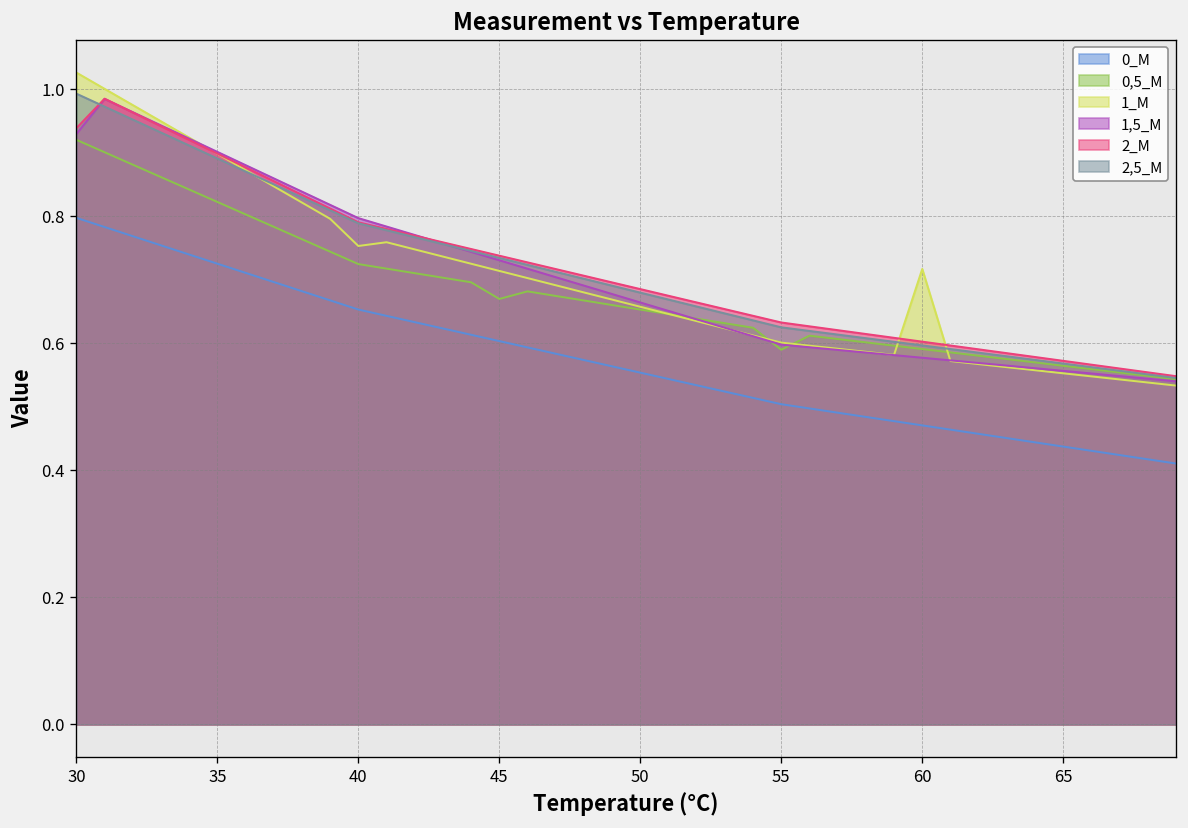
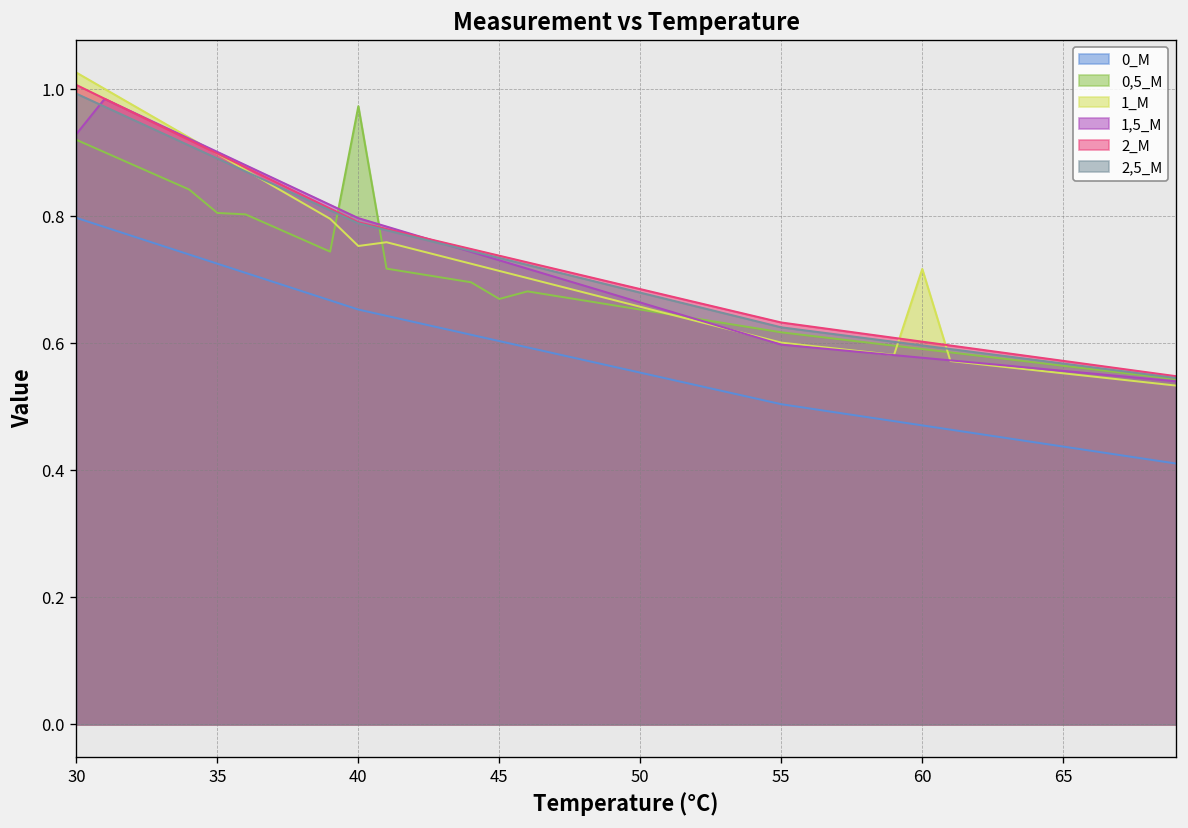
  {
    "0,5_M": {
      "30": 0.92,
-     "35": 0.82,
-     "40": 0.72,
+     "35": 0.81,
+     "40": 0.97,
      "45": 0.67,
-     "55": 0.59,
+     "55": 0.62,
      "60": 0.59
    },
    "1_M": {
      "30": 1.03,
      "40": 0.75,
      "45": 0.71,
      "60": 0.72
    },
    "1,5_M": {
      "30": 0.93,
      "40": 0.80,
      "50": 0.66,
      "60": 0.58
    },
    "2_M": {
-     "30": 0.94,
+     "30": 1.01,
      "50": 0.69,
      "55": 0.63,
      "60": 0.60
    }
  }
